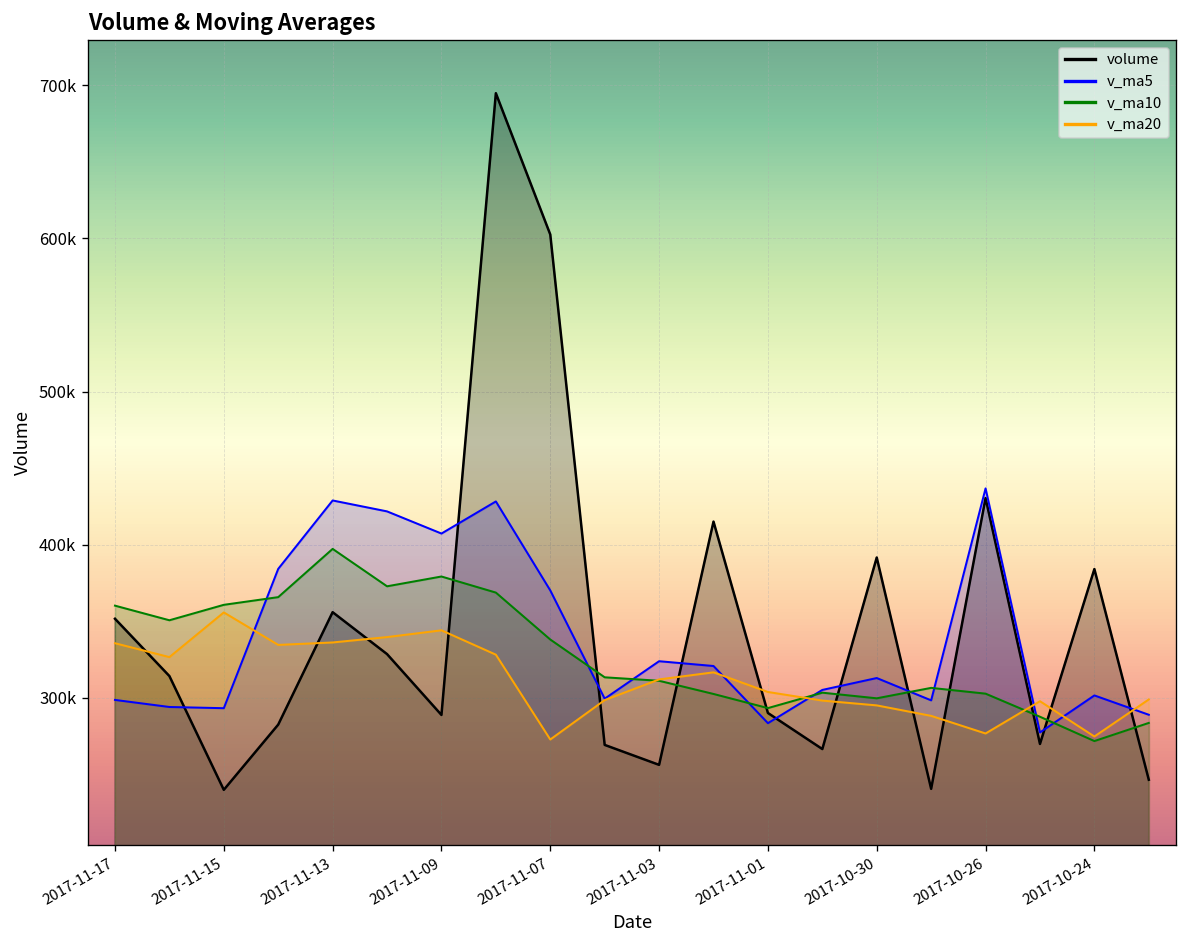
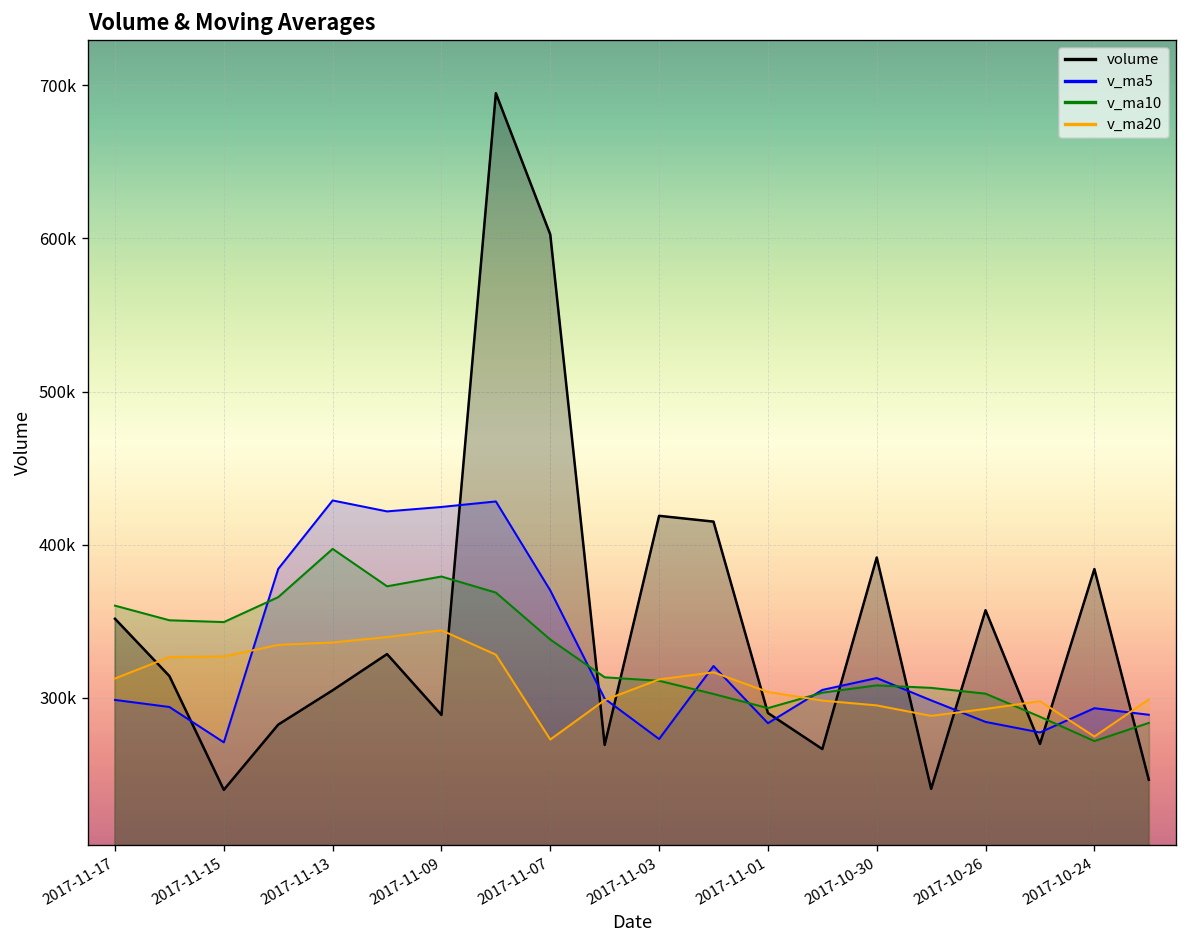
  {
    "volume": {
      "2017-11-17": 352000,
      "2017-11-15": 240000,
-     "2017-11-13": 356000,
+     "2017-11-13": 305000,
      "2017-11-09": 289000,
      "2017-11-07": 603000,
-     "2017-11-03": 256000,
+     "2017-11-03": 419000,
      "2017-11-01": 290000,
      "2017-10-30": 392000,
-     "2017-10-26": 431000,
+     "2017-10-26": 357000,
      "2017-10-24": 384000
    },
    "v_ma5": {
      "2017-11-17": 299000,
-     "2017-11-15": 293000,
+     "2017-11-15": 271000,
      "2017-11-13": 429000,
-     "2017-11-09": 407000,
+     "2017-11-09": 425000,
      "2017-11-07": 370000,
-     "2017-11-03": 324000,
+     "2017-11-03": 273000,
      "2017-11-01": 284000,
      "2017-10-30": 313000,
-     "2017-10-26": 437000,
-     "2017-10-24": 302000
+     "2017-10-26": 284000,
+     "2017-10-24": 293000
    },
    "v_ma10": {
      "2017-11-17": 360000,
-     "2017-11-15": 361000,
+     "2017-11-15": 350000,
      "2017-11-13": 397000,
      "2017-11-09": 379000,
      "2017-11-07": 338000,
      "2017-11-01": 293000,
-     "2017-10-30": 300000,
+     "2017-10-30": 308000,
      "2017-10-26": 303000,
      "2017-10-24": 272000
    },
    "v_ma20": {
-     "2017-11-17": 336000,
-     "2017-11-15": 356000,
+     "2017-11-17": 313000,
+     "2017-11-15": 327000,
      "2017-11-13": 336000,
      "2017-11-09": 344000,
      "2017-11-07": 273000,
      "2017-11-01": 304000,
      "2017-10-30": 295000,
-     "2017-10-26": 277000,
+     "2017-10-26": 293000,
      "2017-10-24": 275000
    }
  }
